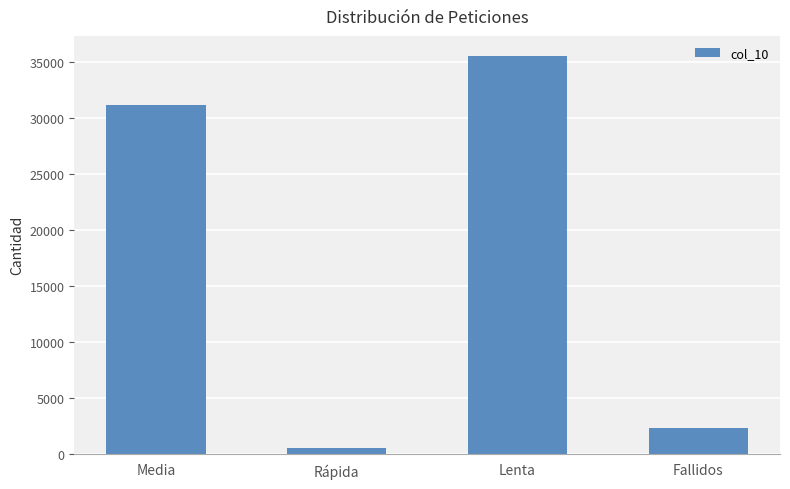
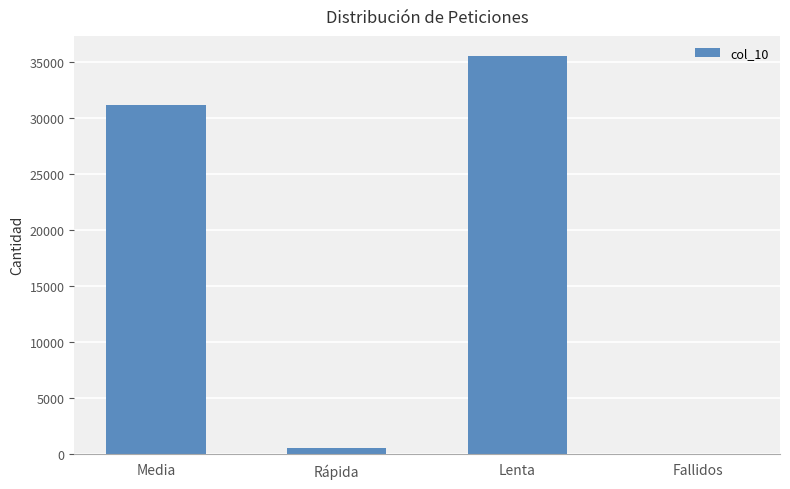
  {
    "Media": 31100,
    "Rápida": 500,
    "Lenta": 35500,
-   "Fallidos": 2300
+   "Fallidos": 0
  }
